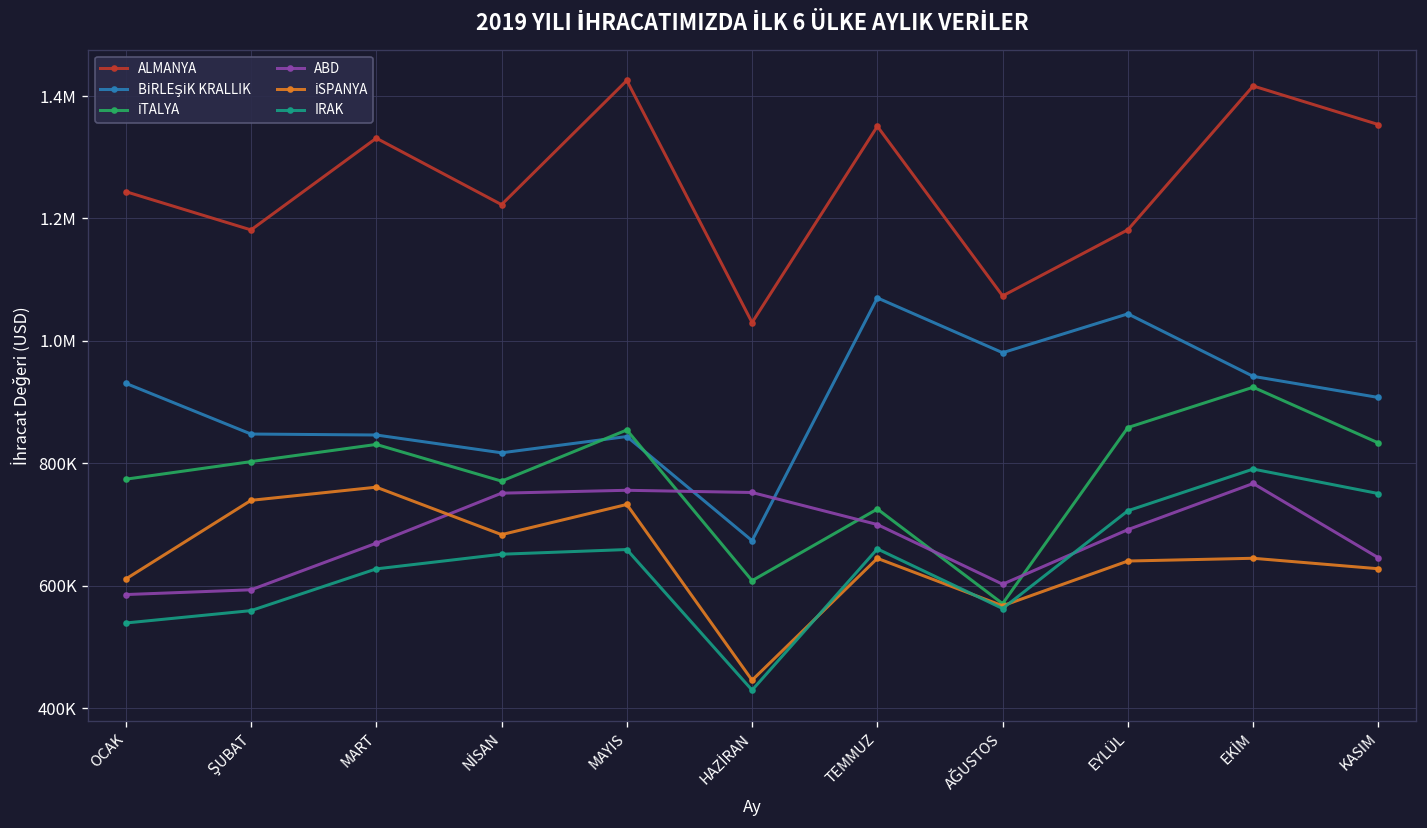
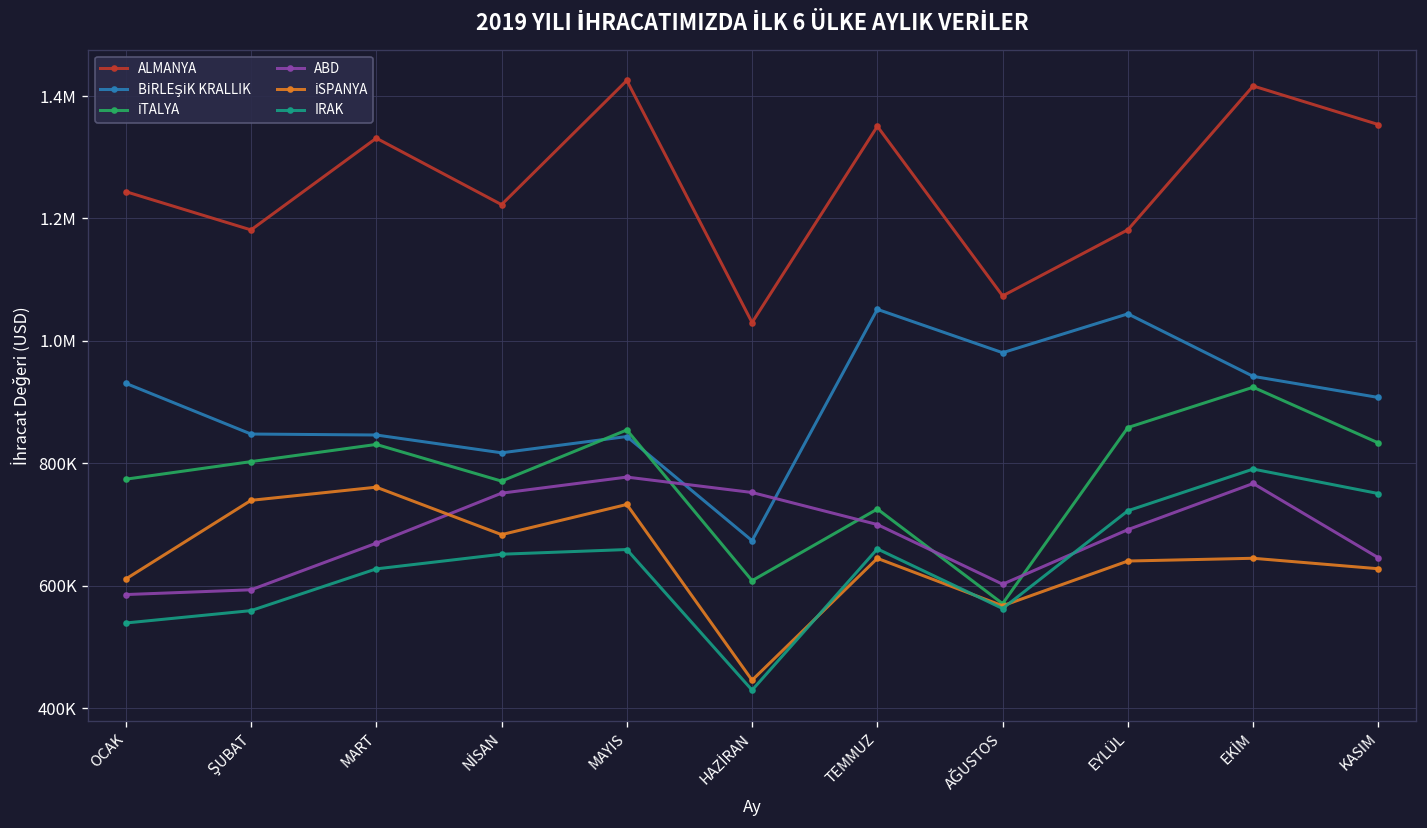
  {
    "ALMANYA": {
      "OCAK": 1240000,
      "ŞUBAT": 1180000,
      "MART": 1330000,
      "NİSAN": 1220000,
      "MAYIS": 1430000,
      "HAZİRAN": 1030000,
      "TEMMUZ": 1350000,
      "AĞUSTOS": 1070000,
      "EYLÜL": 1180000,
      "EKİM": 1420000,
      "KASIM": 1350000
    },
    "BİRLEŞİK KRALLIK": {
      "OCAK": 930000,
      "ŞUBAT": 850000,
      "MART": 850000,
      "NİSAN": 820000,
      "MAYIS": 840000,
      "HAZİRAN": 670000,
-     "TEMMUZ": 1070000,
+     "TEMMUZ": 1050000,
      "AĞUSTOS": 980000,
      "EYLÜL": 1040000,
      "EKİM": 940000,
      "KASIM": 910000
    },
    "ABD": {
      "OCAK": 590000,
      "ŞUBAT": 590000,
      "MART": 670000,
      "NİSAN": 750000,
-     "MAYIS": 760000,
+     "MAYIS": 780000,
      "HAZİRAN": 750000,
      "TEMMUZ": 700000,
      "AĞUSTOS": 600000,
      "EYLÜL": 690000,
      "EKİM": 770000,
      "KASIM": 650000
    },
    "İSPANYA": {
      "OCAK": 610000,
      "ŞUBAT": 740000,
      "MART": 760000,
      "NİSAN": 680000,
      "MAYIS": 730000,
      "HAZİRAN": 450000,
      "TEMMUZ": 640000,
      "EYLÜL": 640000,
      "EKİM": 650000,
      "KASIM": 630000
    }
  }
